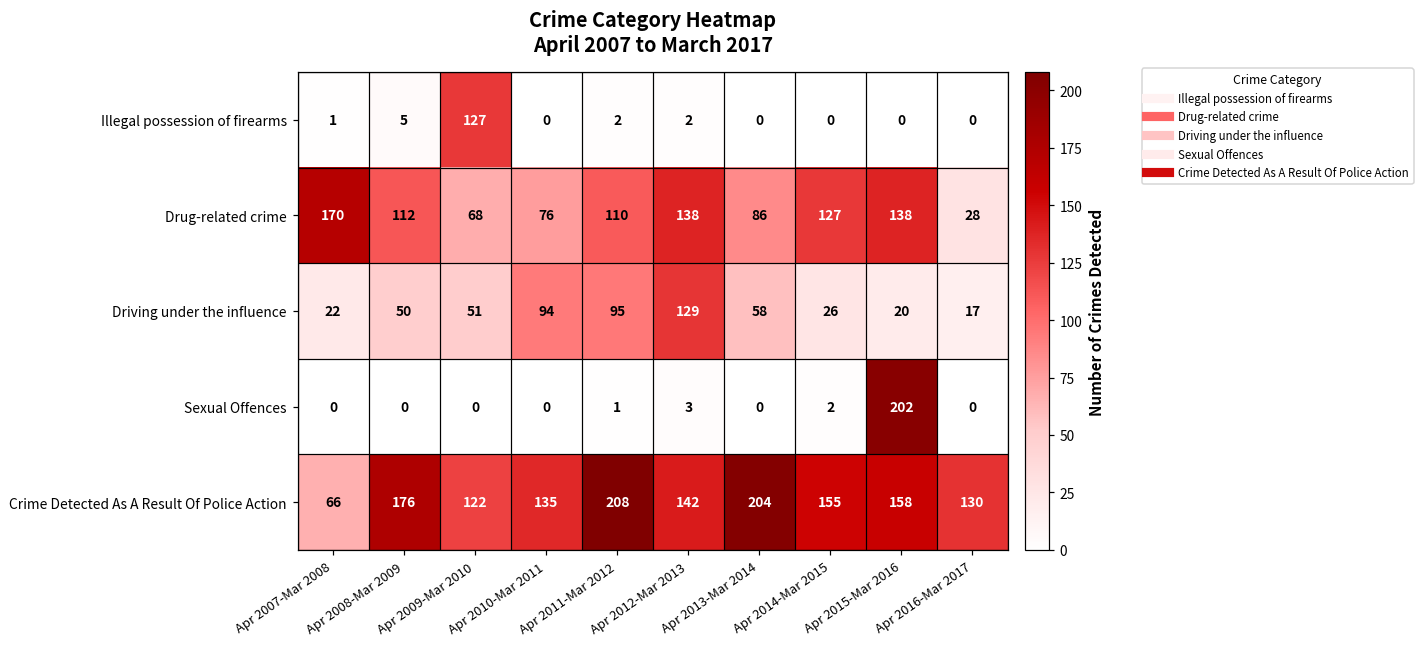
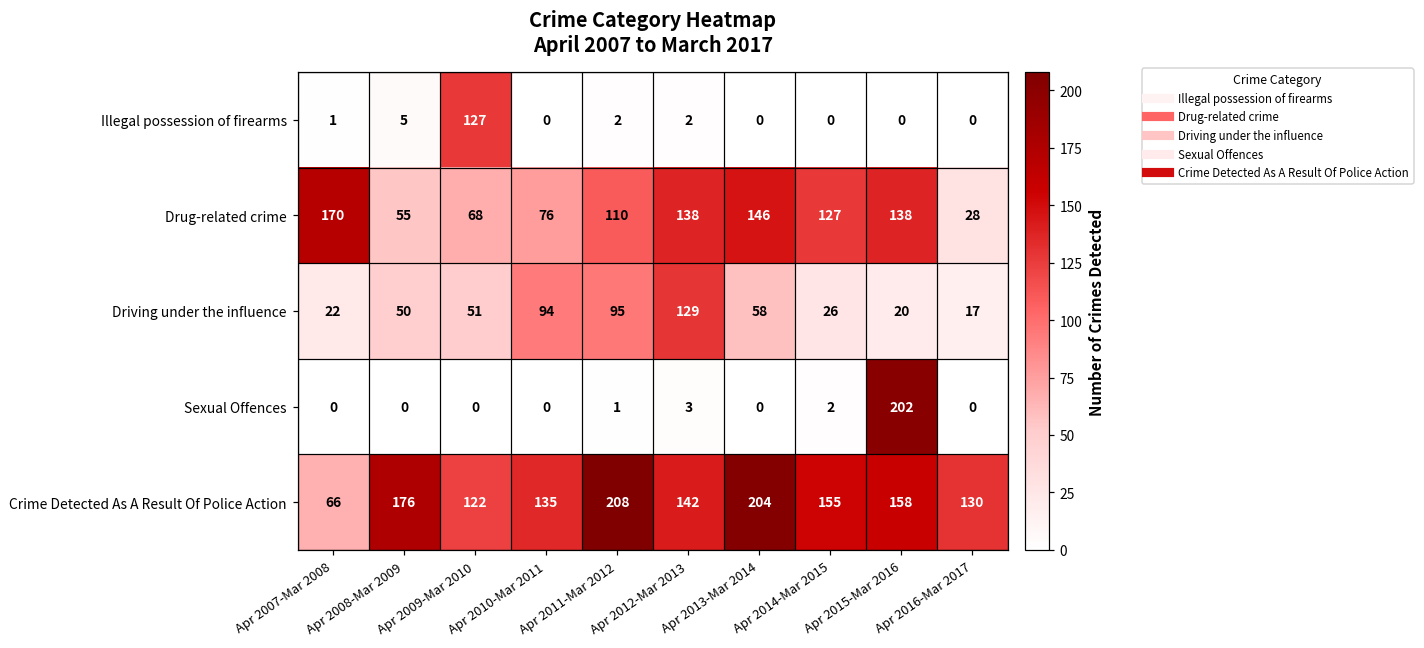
  {
    "Illegal possession of firearms": {
      "Apr 2007-Mar 2008": 1,
      "Apr 2008-Mar 2009": 5,
      "Apr 2009-Mar 2010": 127,
      "Apr 2010-Mar 2011": 0,
      "Apr 2011-Mar 2012": 2,
      "Apr 2012-Mar 2013": 2,
      "Apr 2013-Mar 2014": 0,
      "Apr 2014-Mar 2015": 0,
      "Apr 2015-Mar 2016": 0,
      "Apr 2016-Mar 2017": 0
    },
    "Drug-related crime": {
      "Apr 2007-Mar 2008": 170,
-     "Apr 2008-Mar 2009": 112,
+     "Apr 2008-Mar 2009": 55,
      "Apr 2009-Mar 2010": 68,
      "Apr 2010-Mar 2011": 76,
      "Apr 2011-Mar 2012": 110,
      "Apr 2012-Mar 2013": 138,
-     "Apr 2013-Mar 2014": 86,
+     "Apr 2013-Mar 2014": 146,
      "Apr 2014-Mar 2015": 127,
      "Apr 2015-Mar 2016": 138,
      "Apr 2016-Mar 2017": 28
    },
    "Driving under the influence": {
      "Apr 2007-Mar 2008": 22,
      "Apr 2008-Mar 2009": 50,
      "Apr 2009-Mar 2010": 51,
      "Apr 2010-Mar 2011": 94,
      "Apr 2011-Mar 2012": 95,
      "Apr 2012-Mar 2013": 129,
      "Apr 2013-Mar 2014": 58,
      "Apr 2014-Mar 2015": 26,
      "Apr 2015-Mar 2016": 20,
      "Apr 2016-Mar 2017": 17
    },
    "Sexual Offences": {
      "Apr 2007-Mar 2008": 0,
      "Apr 2008-Mar 2009": 0,
      "Apr 2009-Mar 2010": 0,
      "Apr 2010-Mar 2011": 0,
      "Apr 2011-Mar 2012": 1,
      "Apr 2012-Mar 2013": 3,
      "Apr 2013-Mar 2014": 0,
      "Apr 2014-Mar 2015": 2,
      "Apr 2015-Mar 2016": 202,
      "Apr 2016-Mar 2017": 0
    },
    "Crime Detected As A Result Of Police Action": {
      "Apr 2007-Mar 2008": 66,
      "Apr 2008-Mar 2009": 176,
      "Apr 2009-Mar 2010": 122,
      "Apr 2010-Mar 2011": 135,
      "Apr 2011-Mar 2012": 208,
      "Apr 2012-Mar 2013": 142,
      "Apr 2013-Mar 2014": 204,
      "Apr 2014-Mar 2015": 155,
      "Apr 2015-Mar 2016": 158,
      "Apr 2016-Mar 2017": 130
    }
  }
